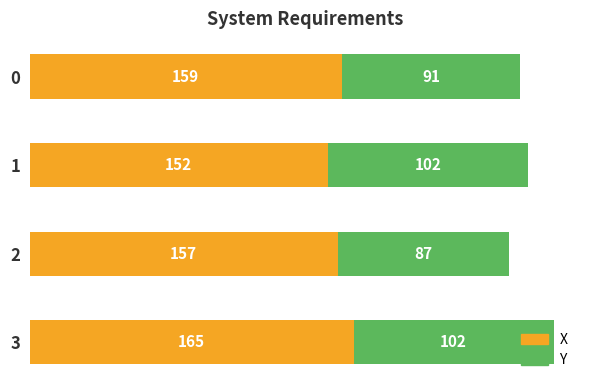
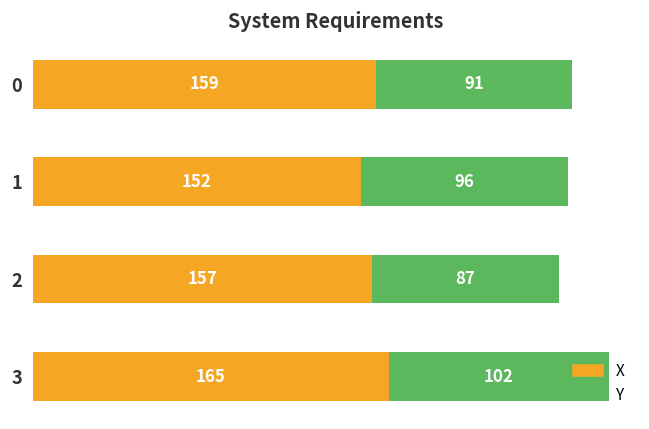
  {
    "X": {
      "0": 159,
      "1": 152,
      "2": 157,
      "3": 165
    },
    "Y": {
      "0": 91,
-     "1": 102,
+     "1": 96,
      "2": 87,
      "3": 102
    }
  }
